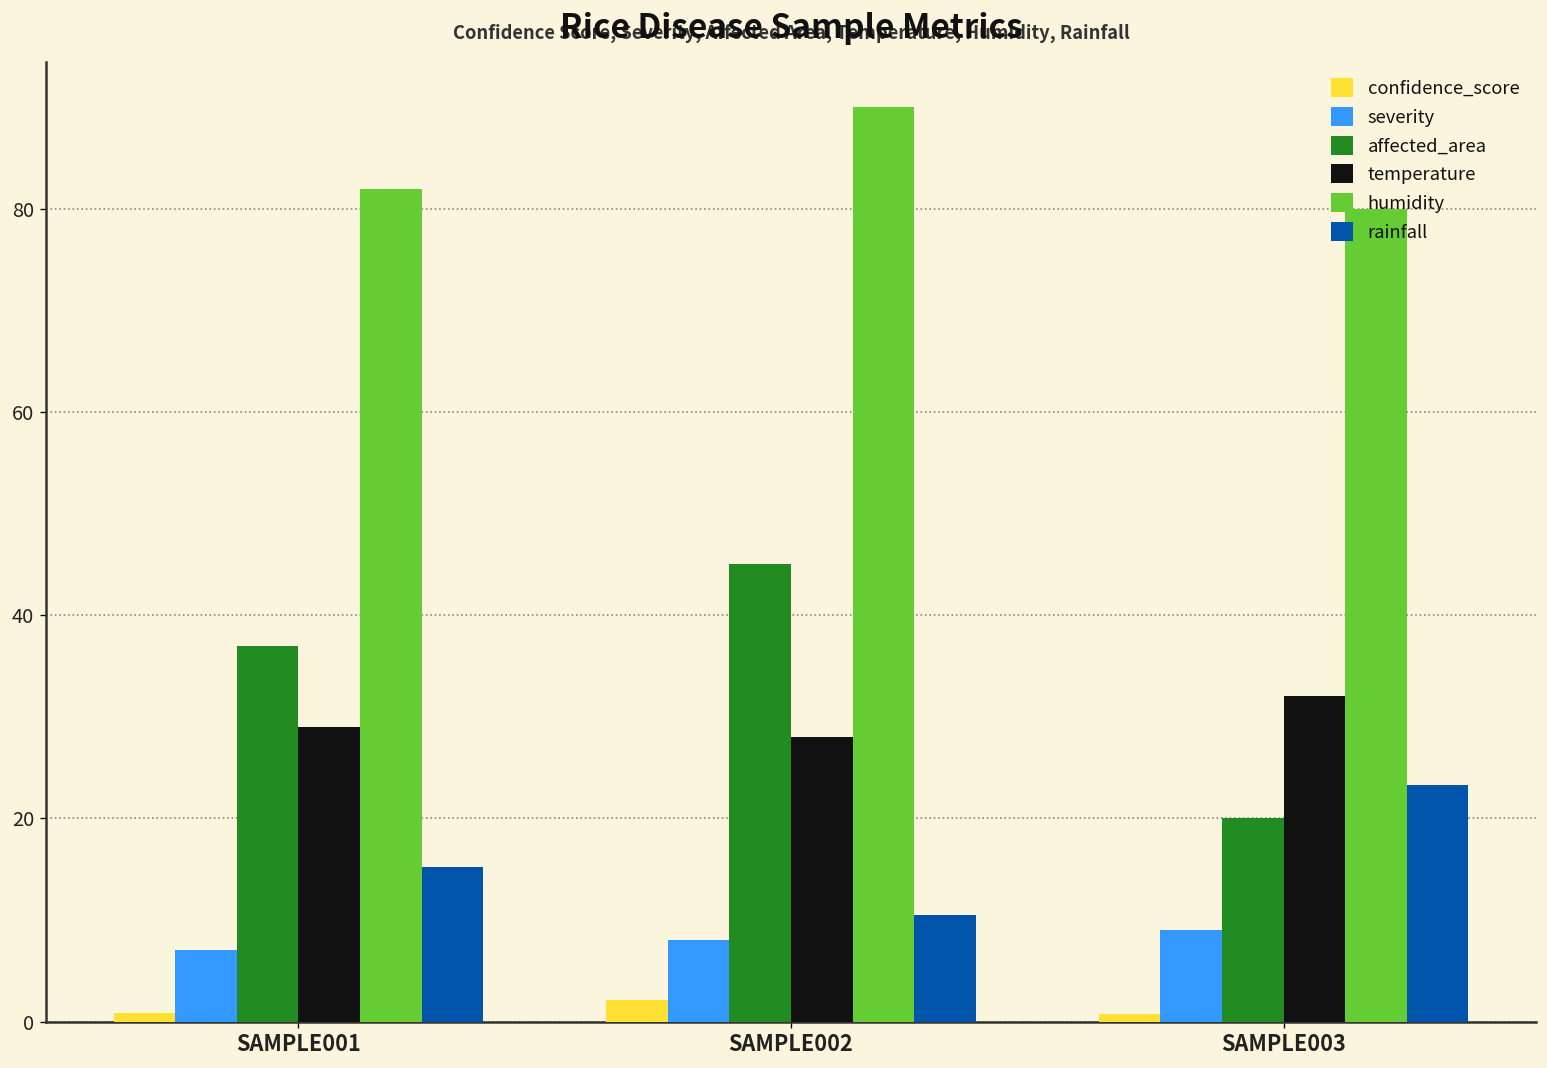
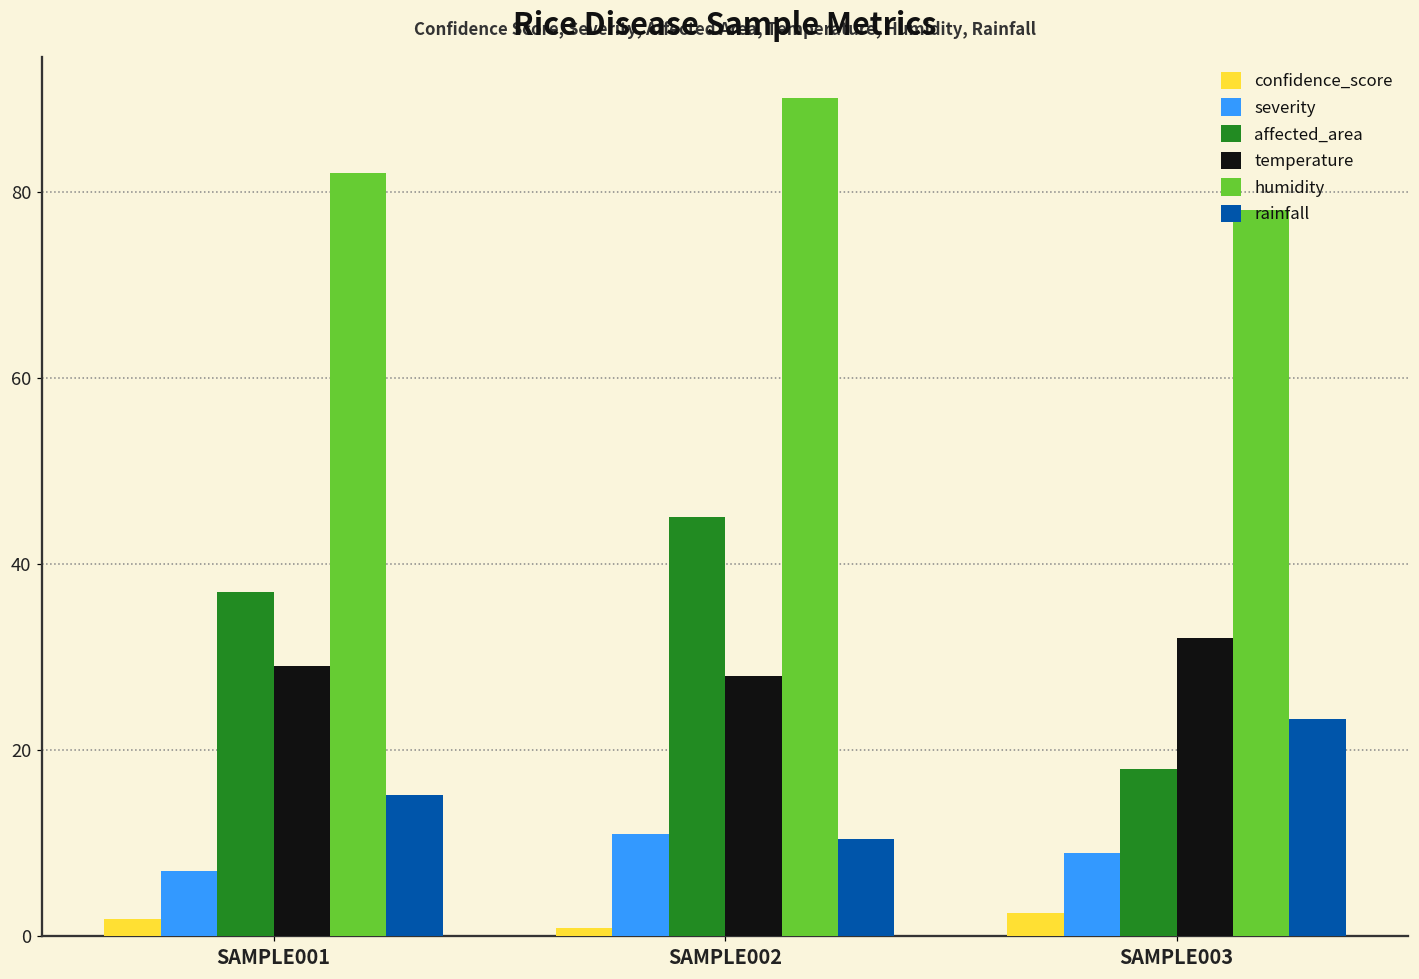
  {
    "confidence_score": {
-     "SAMPLE001": 1,
-     "SAMPLE002": 2,
-     "SAMPLE003": 1
+     "SAMPLE001": 2,
+     "SAMPLE002": 1,
+     "SAMPLE003": 3
    },
    "severity": {
      "SAMPLE001": 7,
-     "SAMPLE002": 8,
+     "SAMPLE002": 11,
      "SAMPLE003": 9
    },
    "affected_area": {
      "SAMPLE001": 37,
      "SAMPLE002": 45,
-     "SAMPLE003": 20
+     "SAMPLE003": 18
    },
    "temperature": {
      "SAMPLE001": 29,
      "SAMPLE002": 28,
      "SAMPLE003": 32
    },
    "humidity": {
      "SAMPLE001": 82,
      "SAMPLE002": 90,
-     "SAMPLE003": 80
+     "SAMPLE003": 78
    },
    "rainfall": {
      "SAMPLE001": 15,
      "SAMPLE002": 11,
      "SAMPLE003": 23
    }
  }
